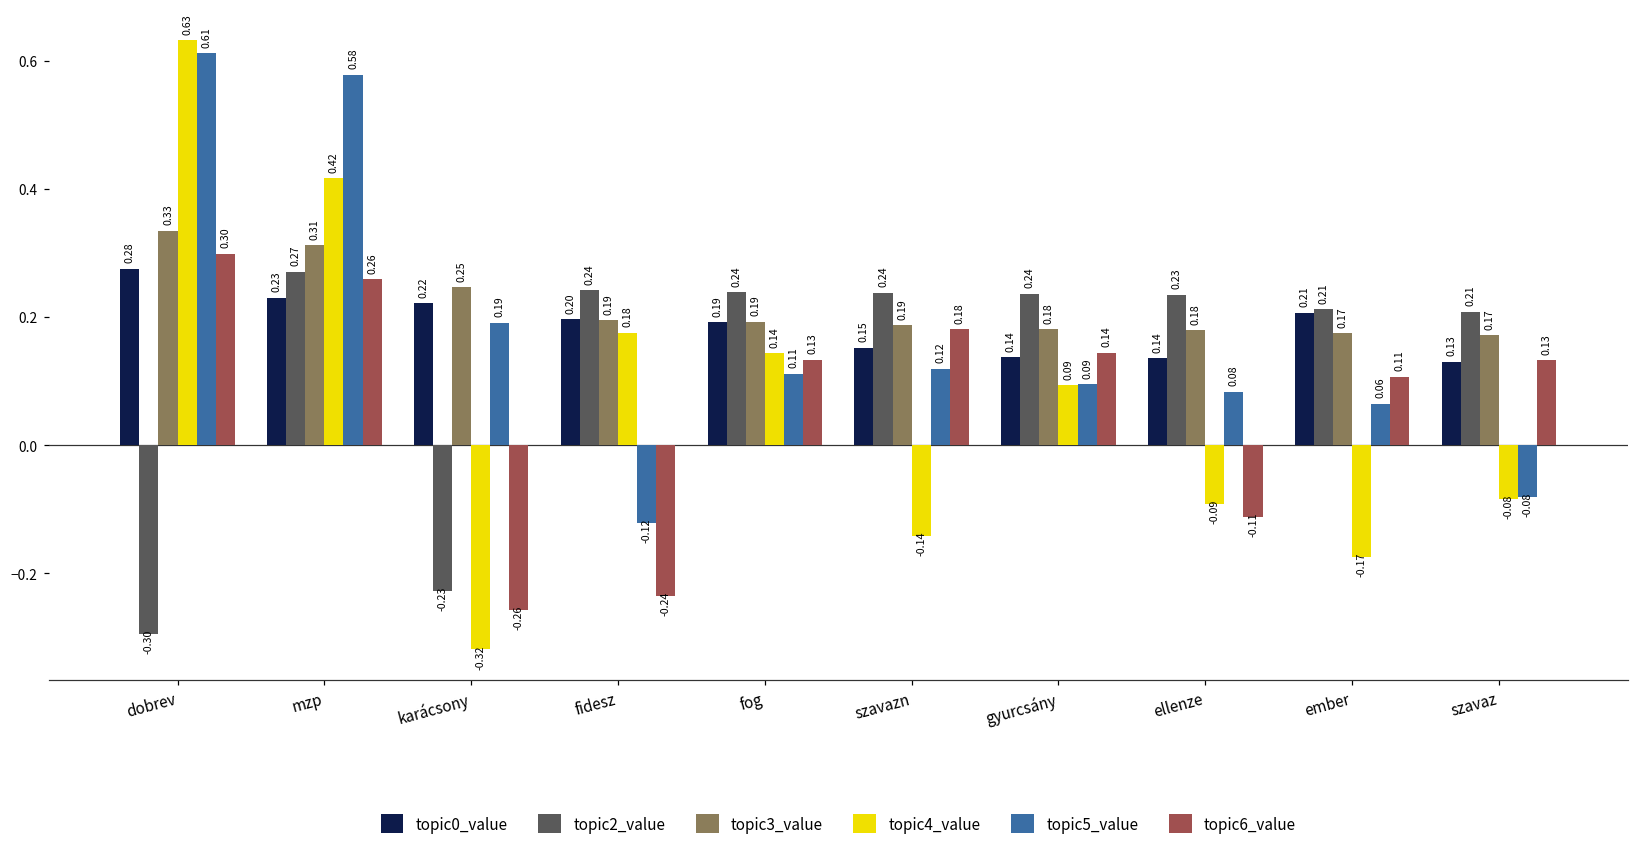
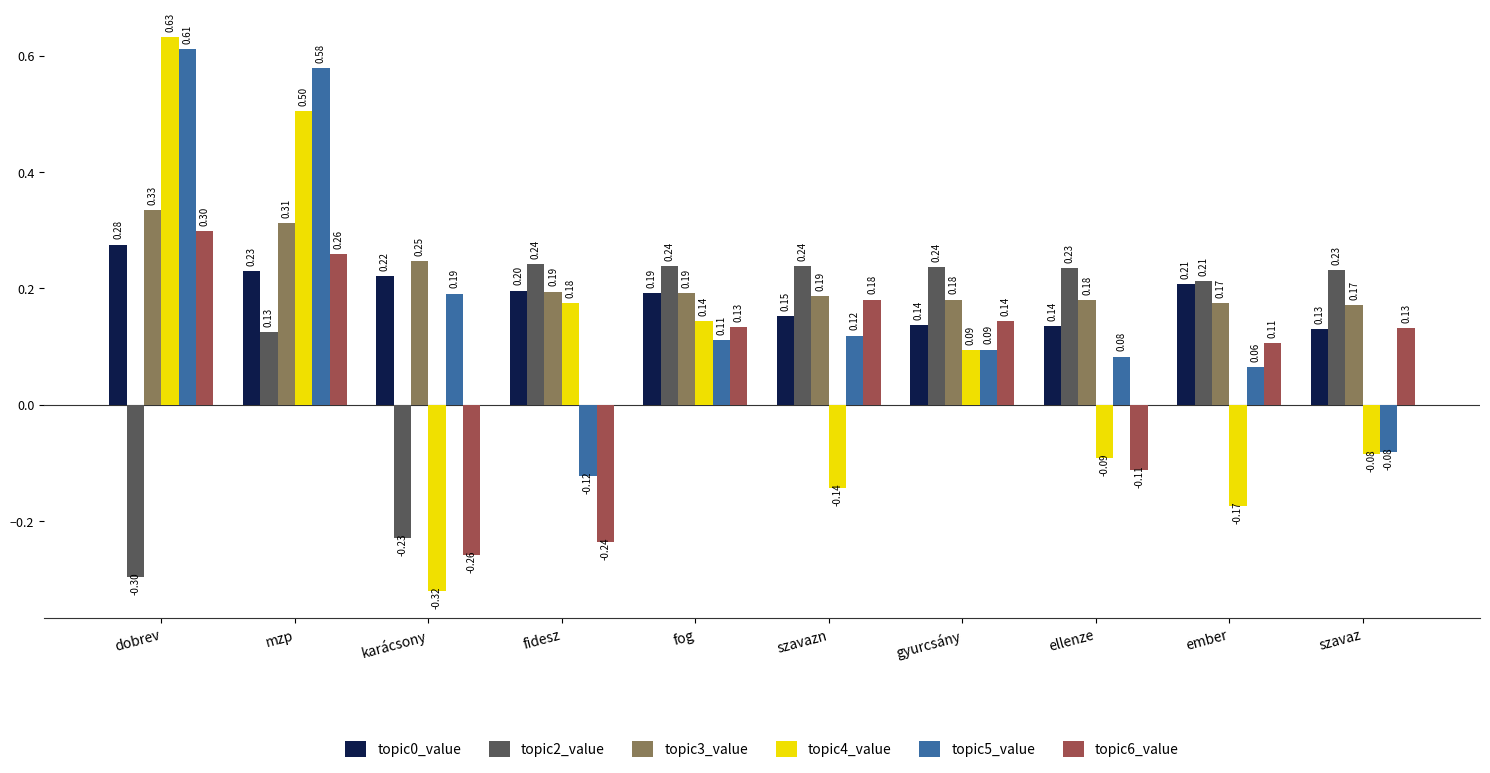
  {
    "topic0_value": {
      "dobrev": 0.28,
      "mzp": 0.23,
      "karácsony": 0.22,
      "fidesz": 0.20,
      "fog": 0.19,
      "szavazn": 0.15,
      "gyurcsány": 0.14,
      "ellenze": 0.14,
      "ember": 0.21,
      "szavaz": 0.13
    },
    "topic2_value": {
      "dobrev": -0.30,
-     "mzp": 0.27,
+     "mzp": 0.13,
      "karácsony": -0.23,
      "fidesz": 0.24,
      "fog": 0.24,
      "szavazn": 0.24,
      "gyurcsány": 0.24,
      "ellenze": 0.23,
      "ember": 0.21,
-     "szavaz": 0.21
+     "szavaz": 0.23
    },
    "topic4_value": {
      "dobrev": 0.63,
-     "mzp": 0.42,
+     "mzp": 0.50,
      "karácsony": -0.32,
      "fidesz": 0.18,
      "fog": 0.14,
      "szavazn": -0.14,
      "gyurcsány": 0.09,
      "ellenze": -0.09,
      "ember": -0.17,
      "szavaz": -0.08
    },
    "topic5_value": {
      "dobrev": 0.61,
      "mzp": 0.58,
      "karácsony": 0.19,
      "fidesz": -0.12,
      "fog": 0.11,
      "szavazn": 0.12,
      "gyurcsány": 0.09,
      "ellenze": 0.08,
      "ember": 0.06,
      "szavaz": -0.08
    }
  }
